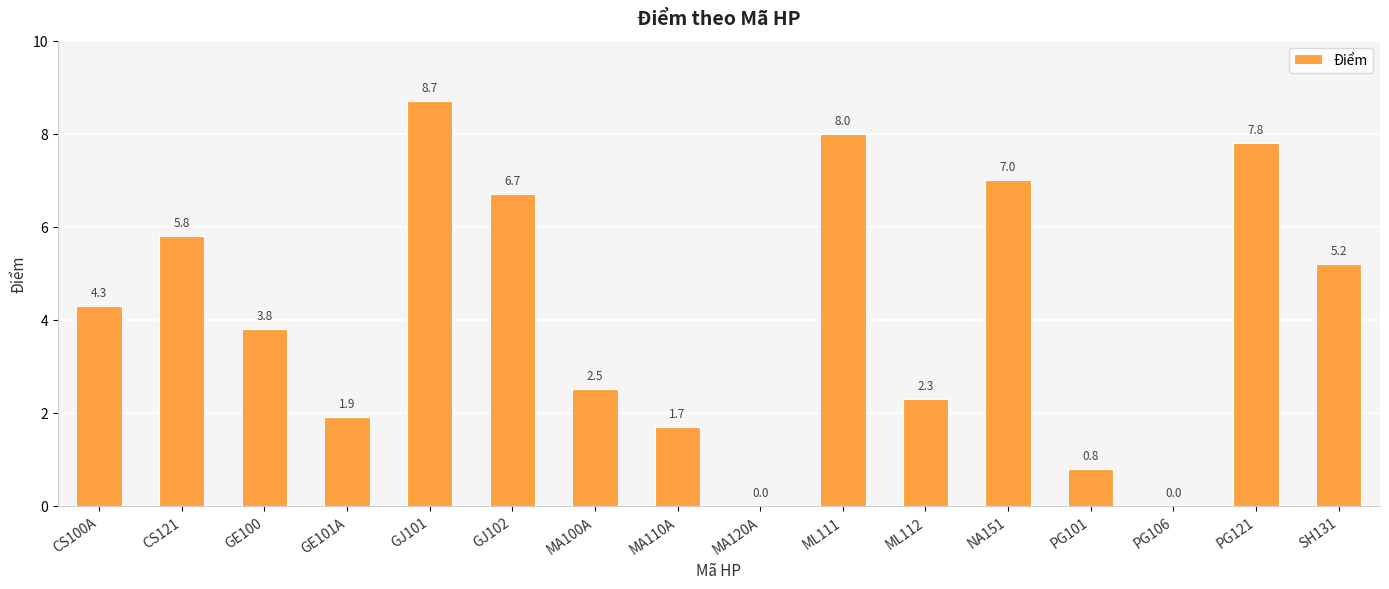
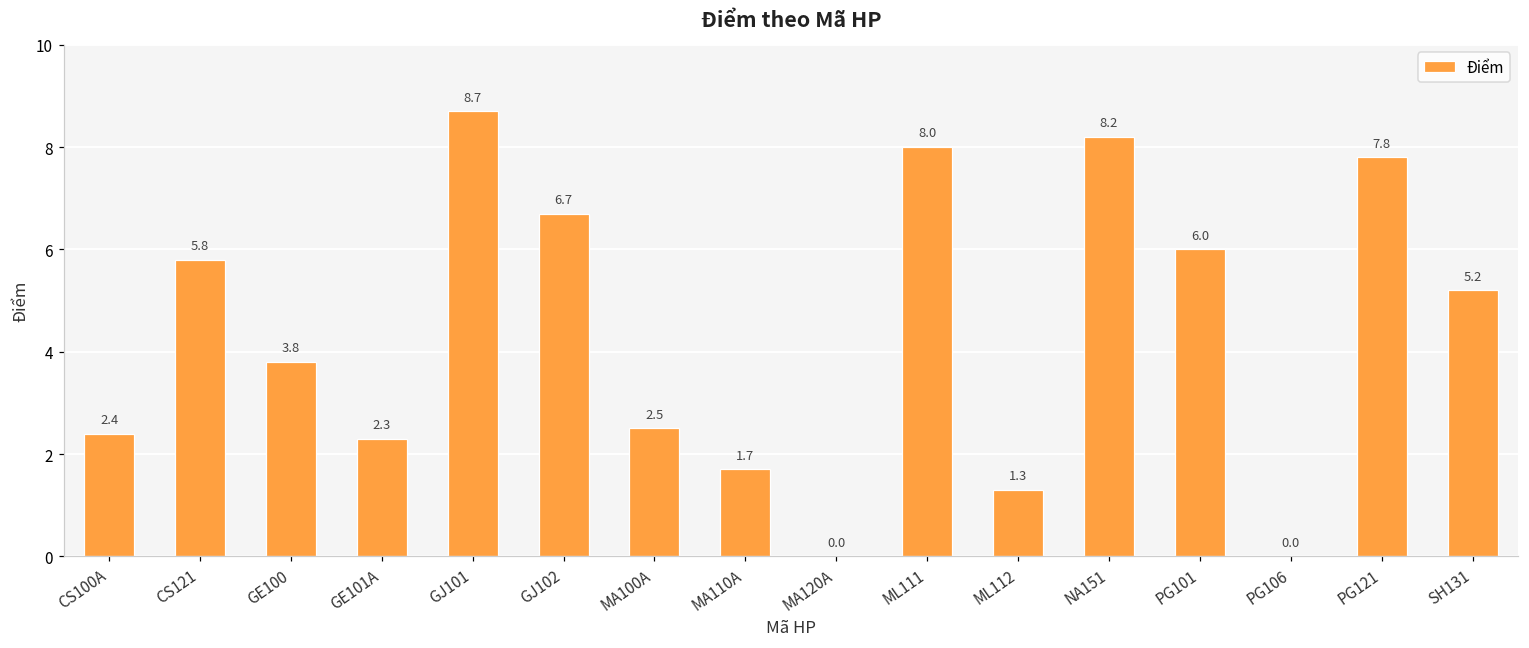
  {
-   "CS100A": 4.3,
+   "CS100A": 2.4,
    "CS121": 5.8,
    "GE100": 3.8,
-   "GE101A": 1.9,
+   "GE101A": 2.3,
    "GJ101": 8.7,
    "GJ102": 6.7,
    "MA100A": 2.5,
    "MA110A": 1.7,
    "MA120A": 0.0,
    "ML111": 8.0,
-   "ML112": 2.3,
-   "NA151": 7.0,
-   "PG101": 0.8,
+   "ML112": 1.3,
+   "NA151": 8.2,
+   "PG101": 6.0,
    "PG106": 0.0,
    "PG121": 7.8,
    "SH131": 5.2
  }
